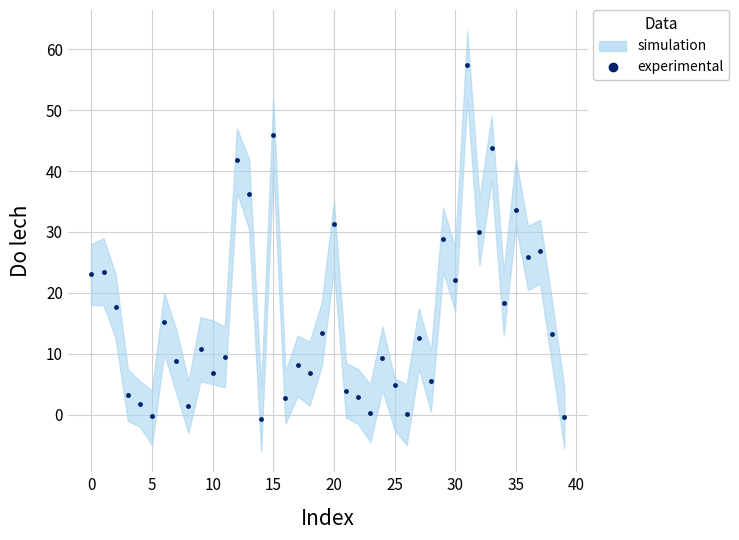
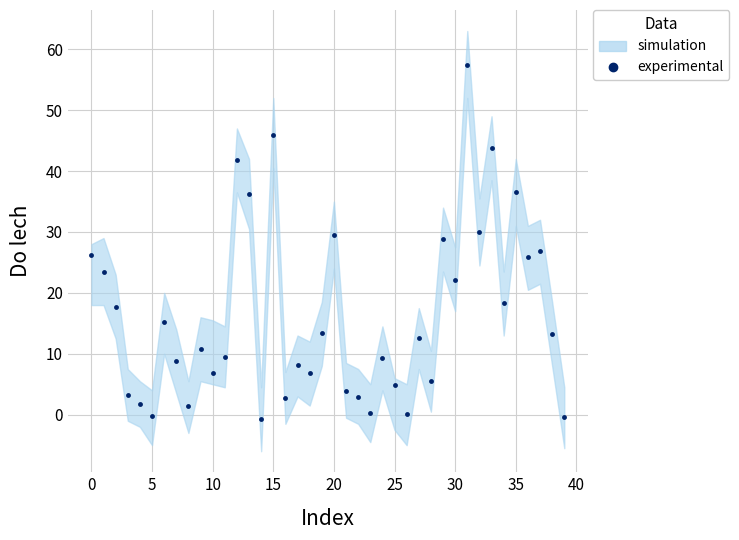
  {
    "experimental": {
-     "0": 23,
+     "0": 26,
      "5": 0,
      "10": 7,
      "15": 46,
-     "20": 31,
+     "20": 30,
      "25": 5,
      "30": 22,
-     "35": 34
+     "35": 37
    }
  }
